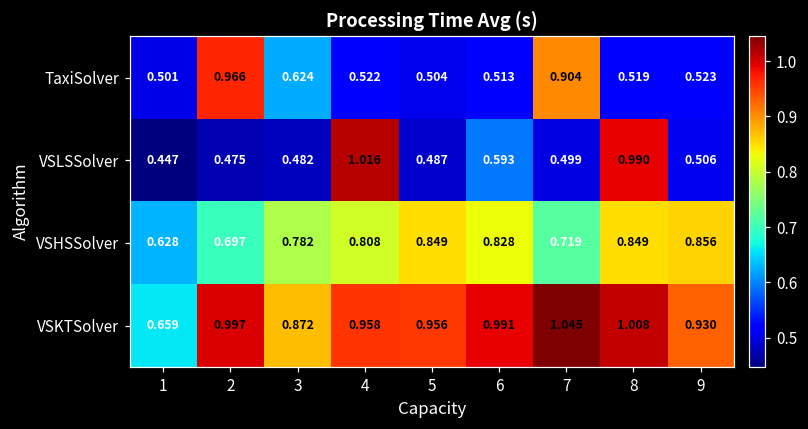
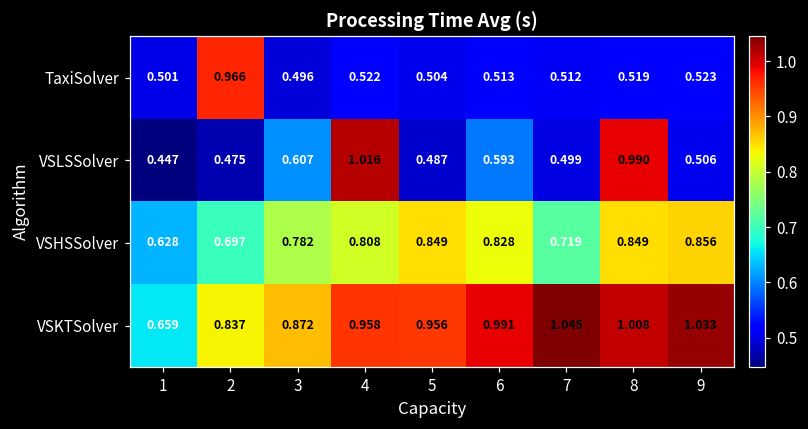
  {
    "TaxiSolver": {
      "1": 0.501,
      "2": 0.966,
-     "3": 0.624,
+     "3": 0.496,
      "4": 0.522,
      "5": 0.504,
      "6": 0.513,
-     "7": 0.904,
+     "7": 0.512,
      "8": 0.519,
      "9": 0.523
    },
    "VSLSSolver": {
      "1": 0.447,
      "2": 0.475,
-     "3": 0.482,
+     "3": 0.607,
      "4": 1.016,
      "5": 0.487,
      "6": 0.593,
      "7": 0.499,
      "8": 0.990,
      "9": 0.506
    },
    "VSHSSolver": {
      "1": 0.628,
      "2": 0.697,
      "3": 0.782,
      "4": 0.808,
      "5": 0.849,
      "6": 0.828,
      "7": 0.719,
      "8": 0.849,
      "9": 0.856
    },
    "VSKTSolver": {
      "1": 0.659,
-     "2": 0.997,
+     "2": 0.837,
      "3": 0.872,
      "4": 0.958,
      "5": 0.956,
      "6": 0.991,
      "7": 1.045,
      "8": 1.008,
-     "9": 0.930
+     "9": 1.033
    }
  }
